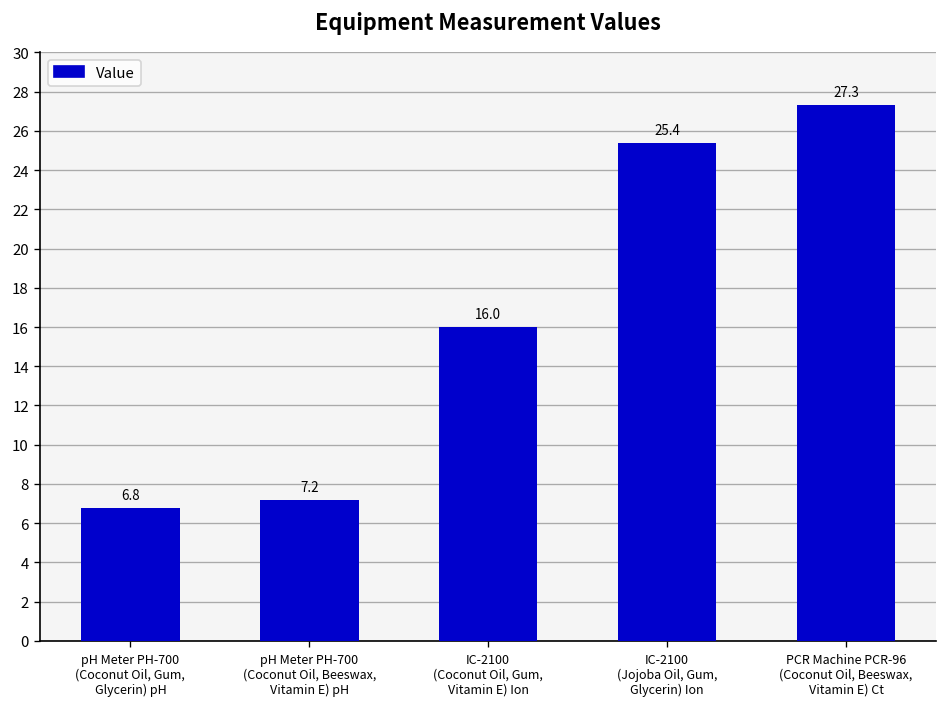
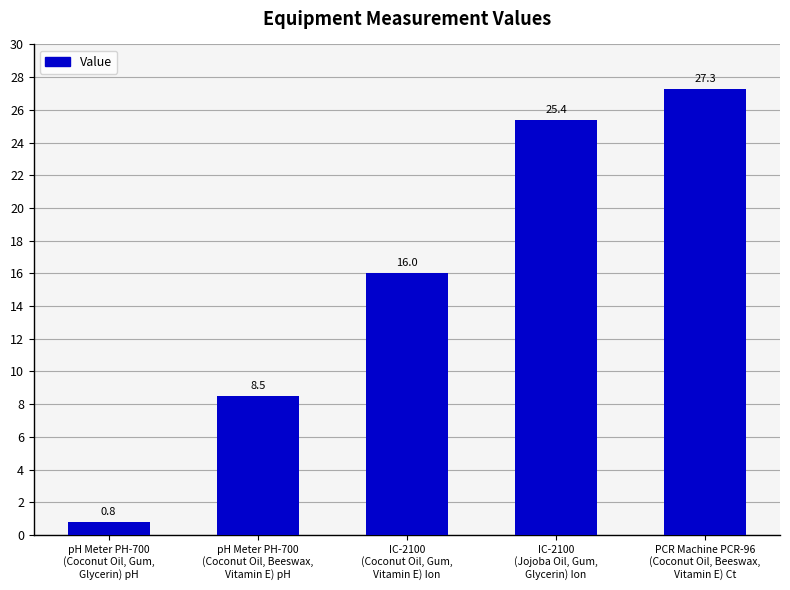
  {
-   "pH Meter PH-700 (Coconut Oil, Gum, Glycerin) pH": 6.8,
-   "pH Meter PH-700 (Coconut Oil, Beeswax, Vitamin E) pH": 7.2,
+   "pH Meter PH-700 (Coconut Oil, Gum, Glycerin) pH": 0.8,
+   "pH Meter PH-700 (Coconut Oil, Beeswax, Vitamin E) pH": 8.5,
    "IC-2100 (Coconut Oil, Gum, Vitamin E) Ion": 16.0,
    "IC-2100 (Jojoba Oil, Gum, Glycerin) Ion": 25.4,
    "PCR Machine PCR-96 (Coconut Oil, Beeswax, Vitamin E) Ct": 27.3
  }
